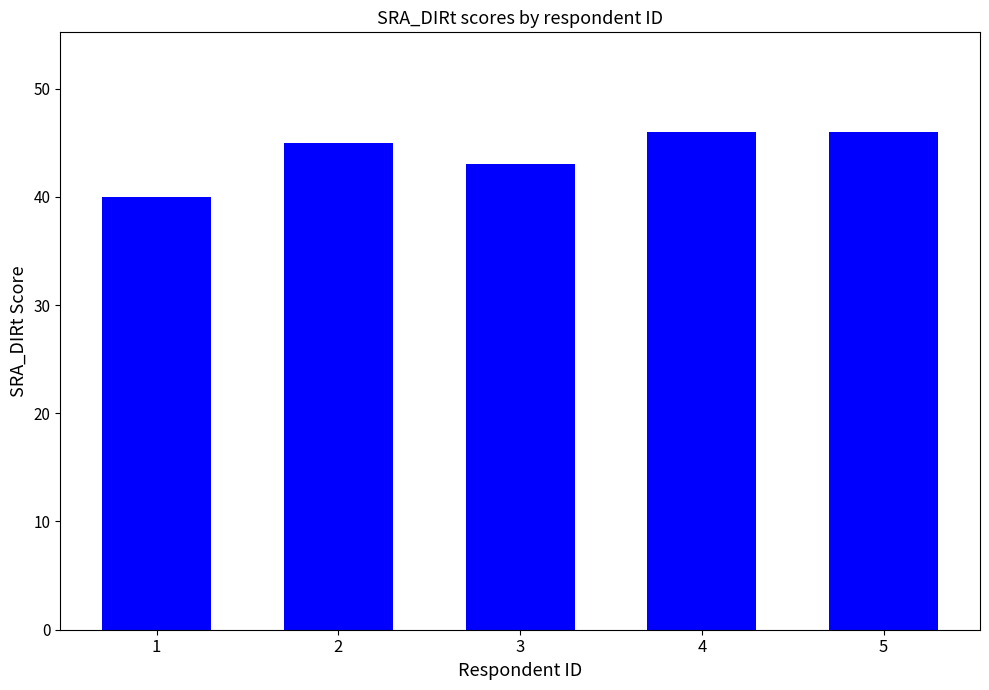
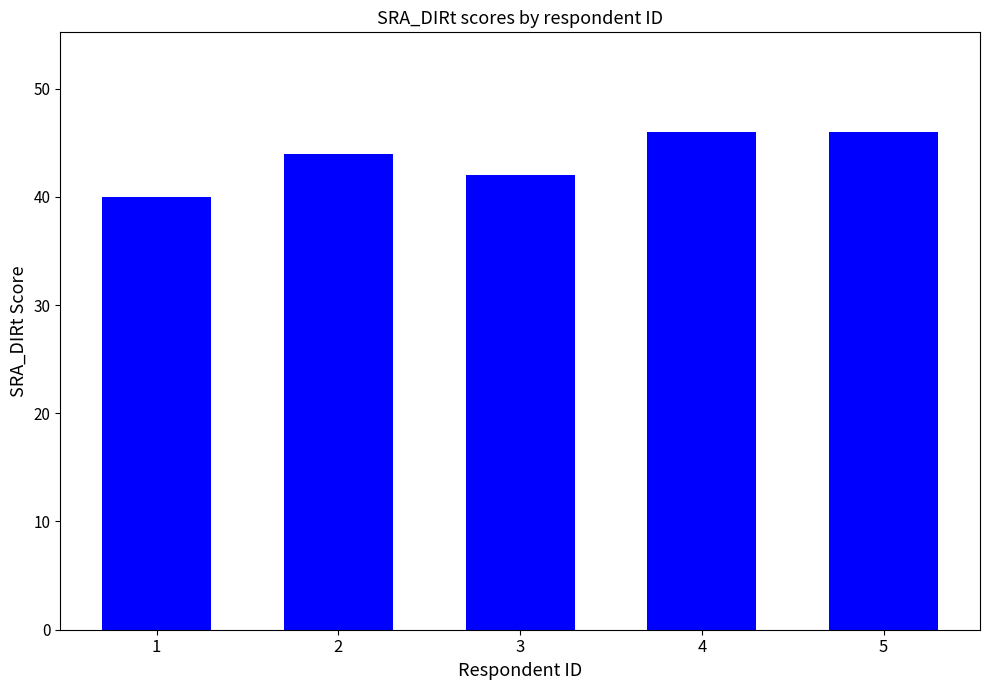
  {
    "1": 40,
-   "2": 45,
-   "3": 43,
+   "2": 44,
+   "3": 42,
    "4": 46,
    "5": 46
  }
